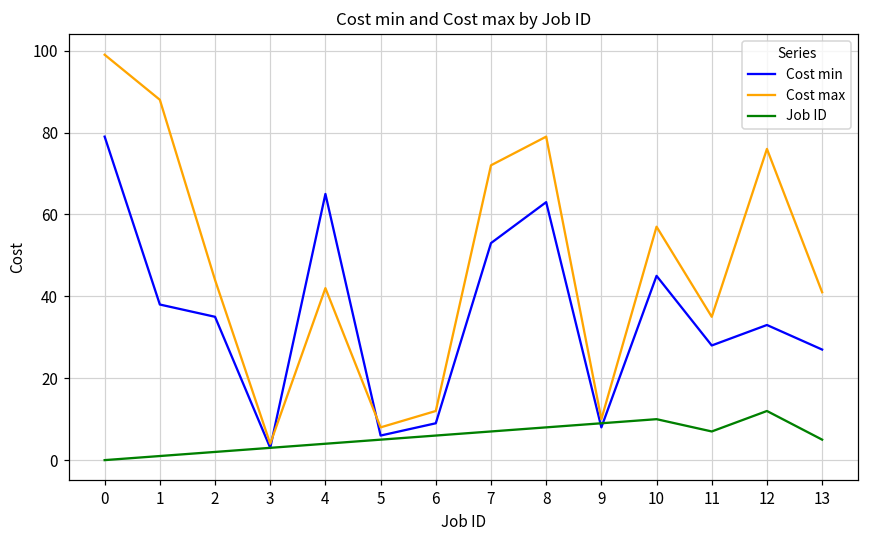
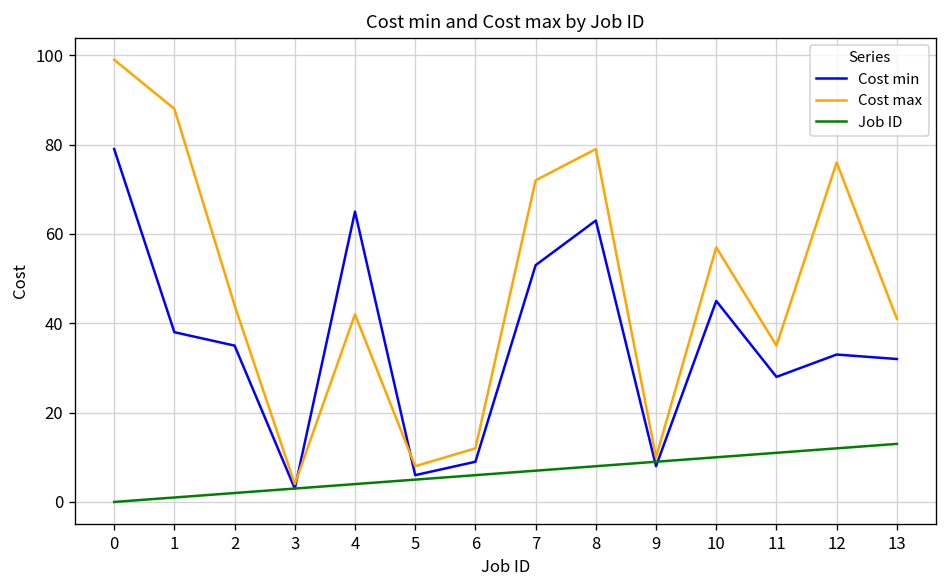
  {
    "Cost min": {
      "0": 79,
      "1": 38,
      "2": 35,
      "4": 65,
      "5": 6,
      "6": 9,
      "7": 53,
      "8": 63,
      "9": 8,
      "10": 45,
      "11": 28,
      "12": 33,
-     "13": 27
+     "13": 32
    },
    "Cost max": {
      "0": 99,
      "1": 88,
      "2": 44,
      "3": 4,
      "4": 42,
      "5": 8,
      "6": 12,
      "7": 72,
      "8": 79,
      "9": 10,
      "10": 57,
      "11": 35,
      "12": 76,
      "13": 41
    },
    "Job ID": {
      "0": 0,
      "1": 1,
      "2": 2,
      "4": 4,
      "5": 5,
      "6": 6,
      "7": 7,
      "8": 8,
      "9": 9,
      "10": 10,
-     "11": 7,
+     "11": 11,
      "12": 12,
-     "13": 5
+     "13": 13
    }
  }
